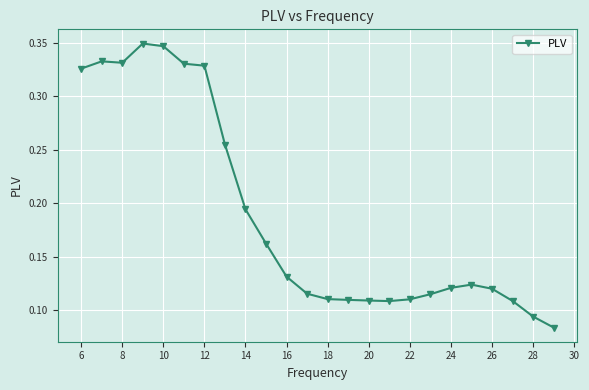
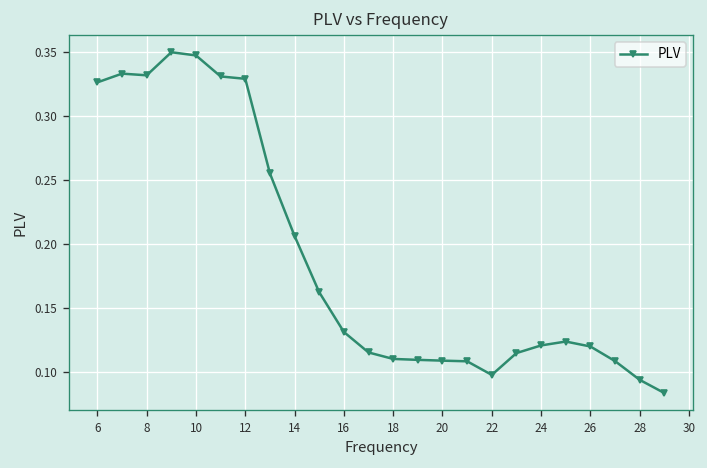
  {
    "6": 0.326,
    "8": 0.332,
    "10": 0.347,
    "12": 0.329,
-   "14": 0.194,
+   "14": 0.206,
    "16": 0.131,
    "18": 0.110,
    "20": 0.109,
-   "22": 0.110,
+   "22": 0.098,
    "24": 0.121,
    "26": 0.120,
    "28": 0.094
  }
